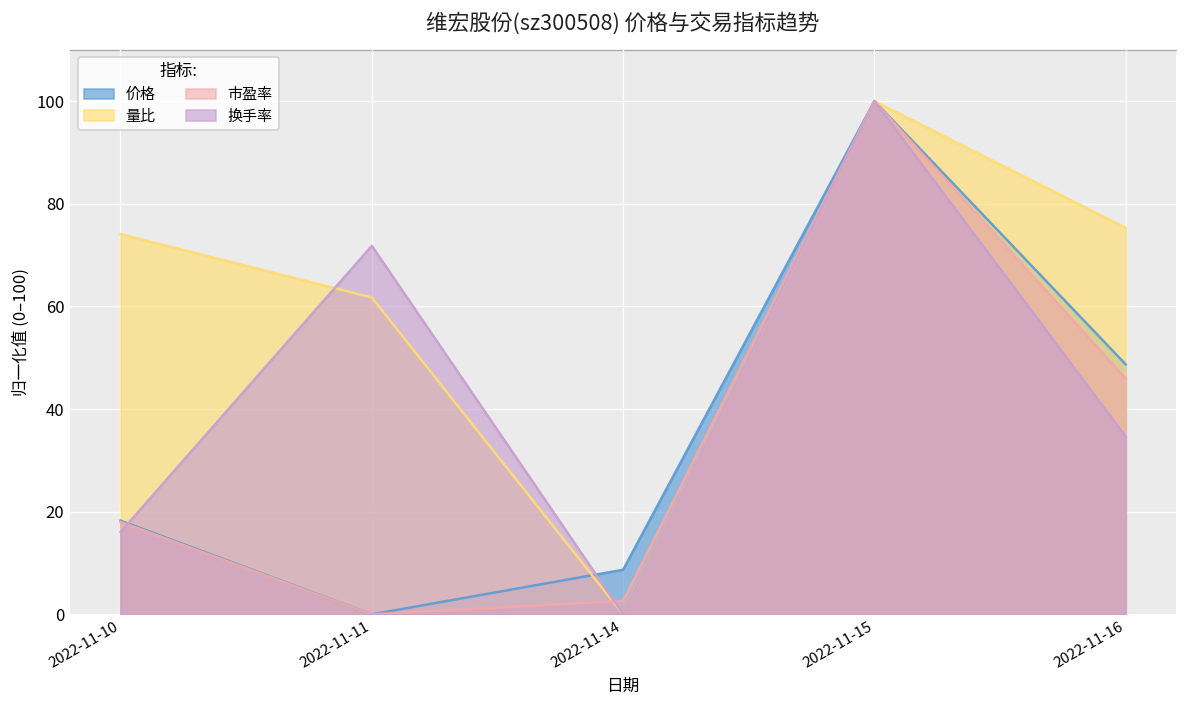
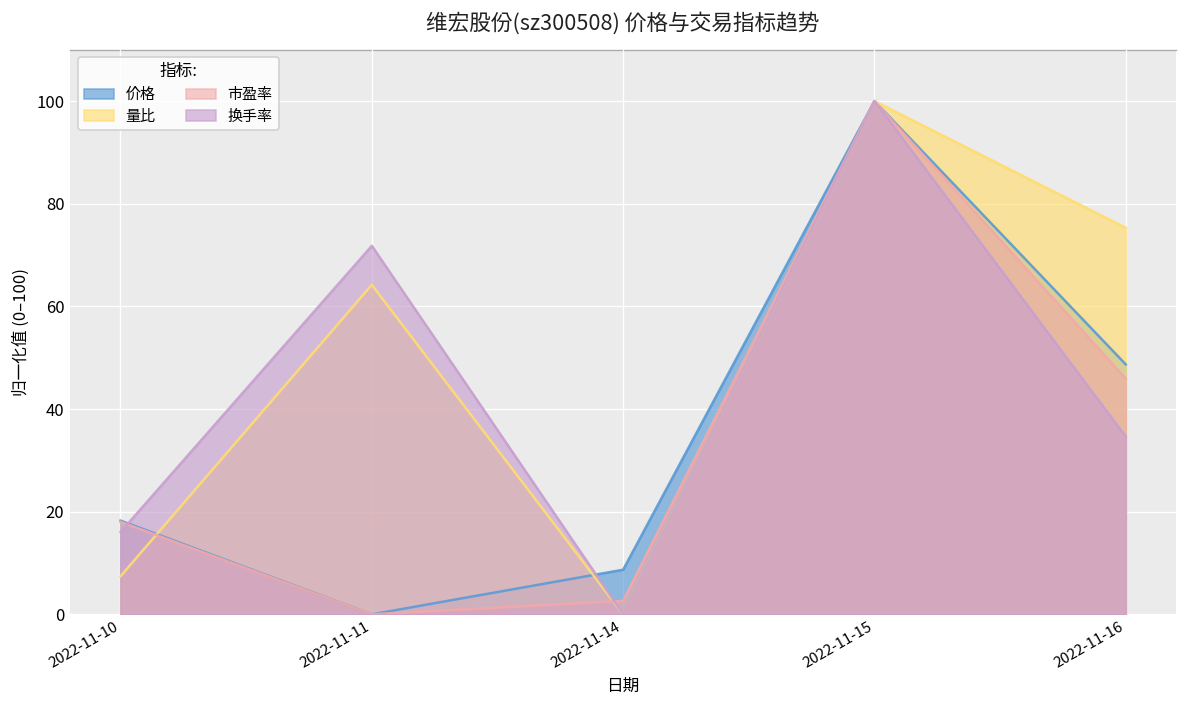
  {
    "价格": {
      "2022-11-14": 9,
      "2022-11-16": 49
    },
    "量比": {
-     "2022-11-10": 74,
-     "2022-11-11": 62,
+     "2022-11-10": 7,
+     "2022-11-11": 64,
      "2022-11-16": 75
    }
  }
